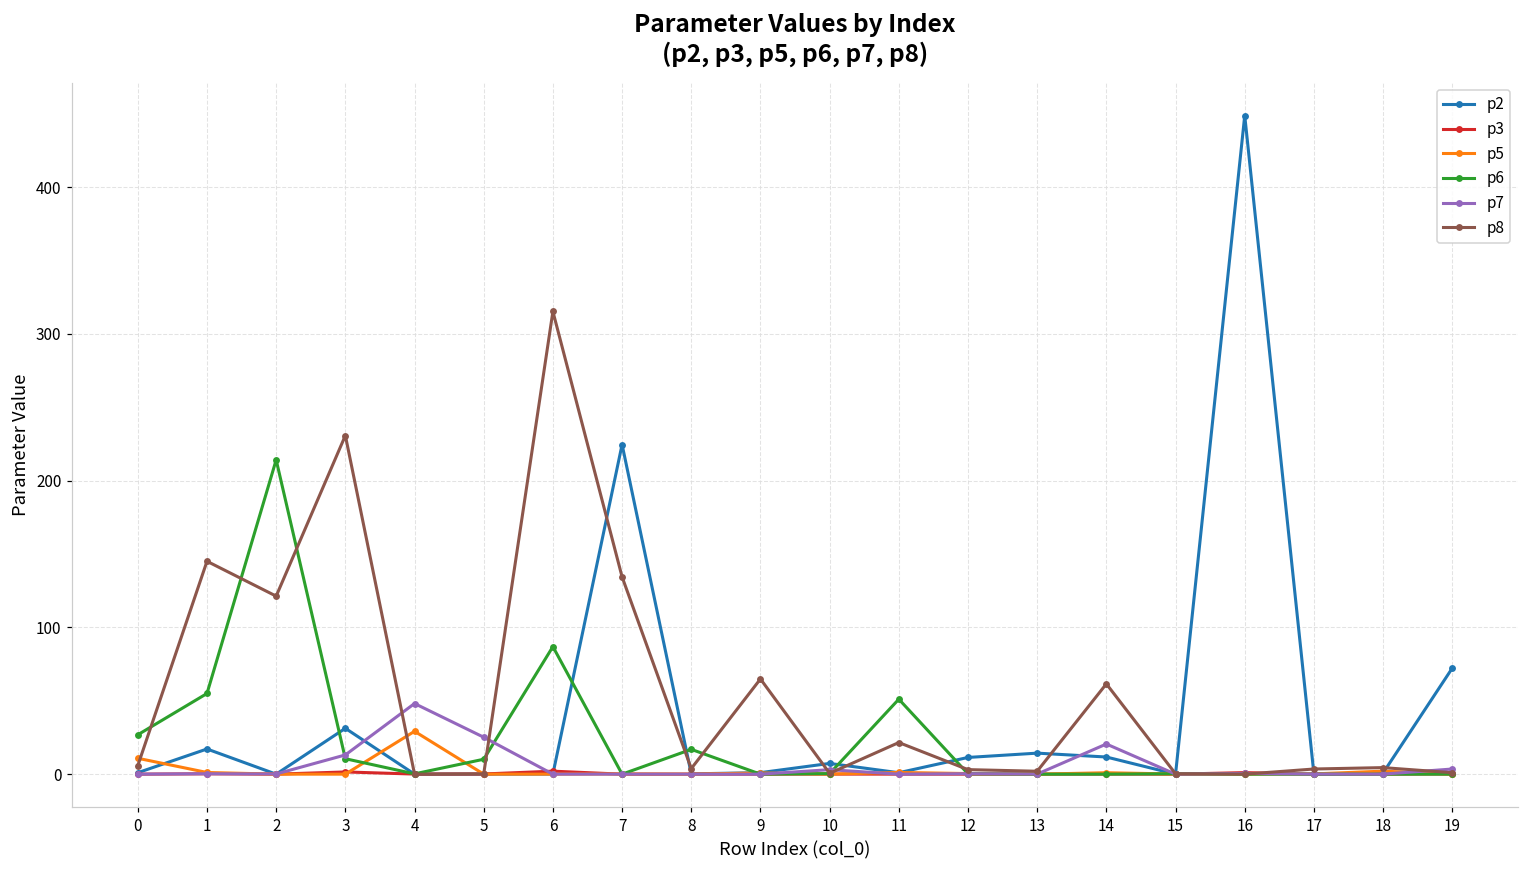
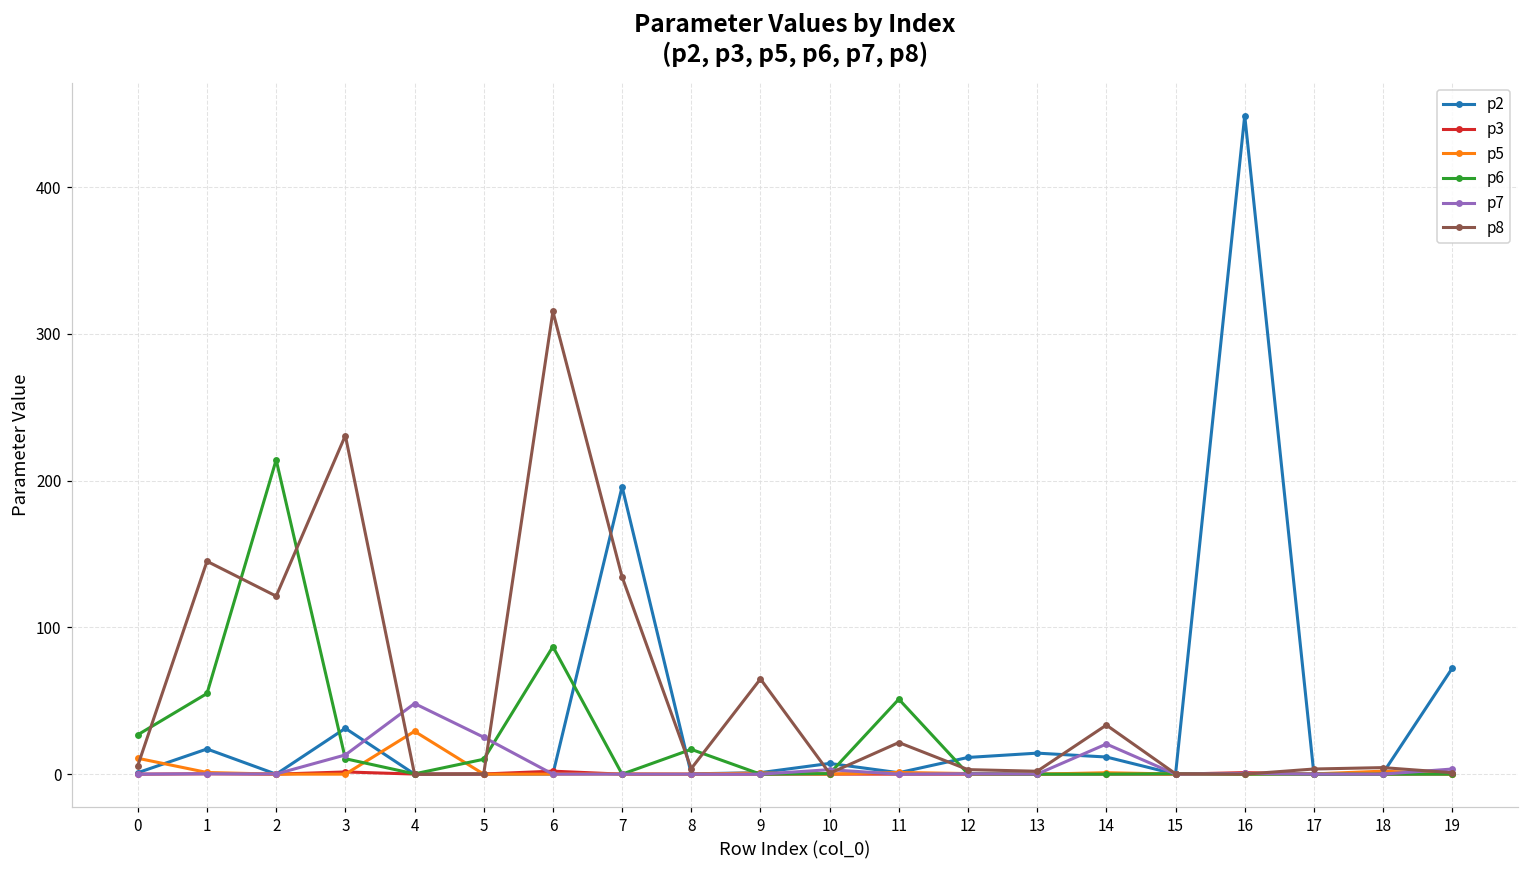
  {
    "p2": {
      "1": 17,
      "3": 31,
-     "7": 225,
+     "7": 196,
      "10": 7,
      "12": 11,
      "13": 14,
      "14": 12,
      "16": 449,
      "19": 72
    },
    "p3": {
      "6": 2
    },
    "p5": {
      "0": 11,
      "4": 29
    },
    "p6": {
      "0": 27,
      "1": 55,
      "2": 214,
      "3": 11,
      "5": 10,
      "6": 87,
      "8": 17,
      "11": 51
    },
    "p7": {
      "3": 13,
      "4": 48,
      "5": 25,
      "10": 3,
      "14": 21,
      "19": 4
    },
    "p8": {
      "0": 6,
      "1": 145,
      "2": 121,
      "3": 231,
      "6": 315,
      "7": 134,
      "8": 4,
      "9": 65,
      "11": 22,
      "12": 3,
      "13": 2,
-     "14": 62,
+     "14": 33,
      "17": 4,
      "18": 4
    }
  }
